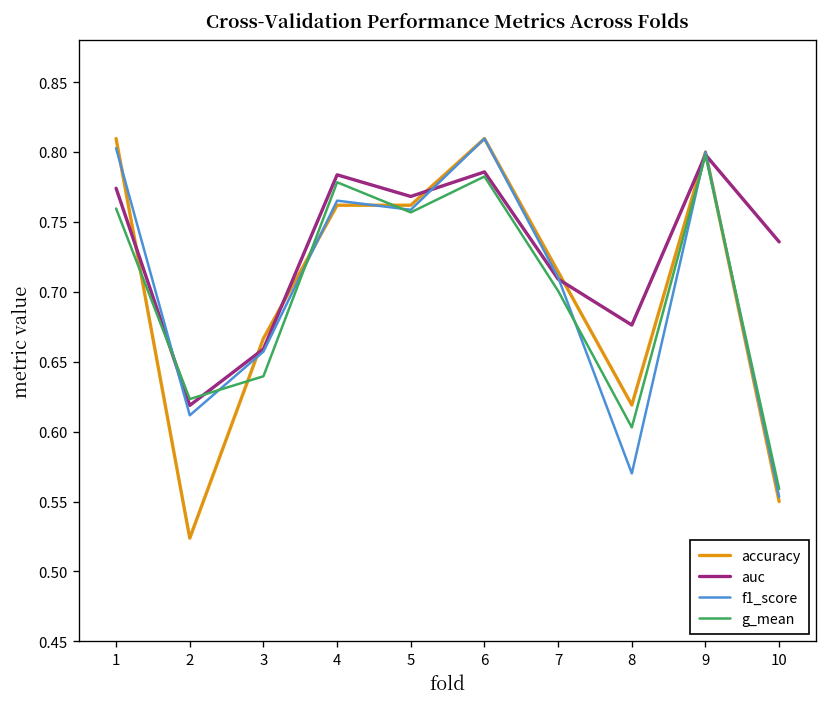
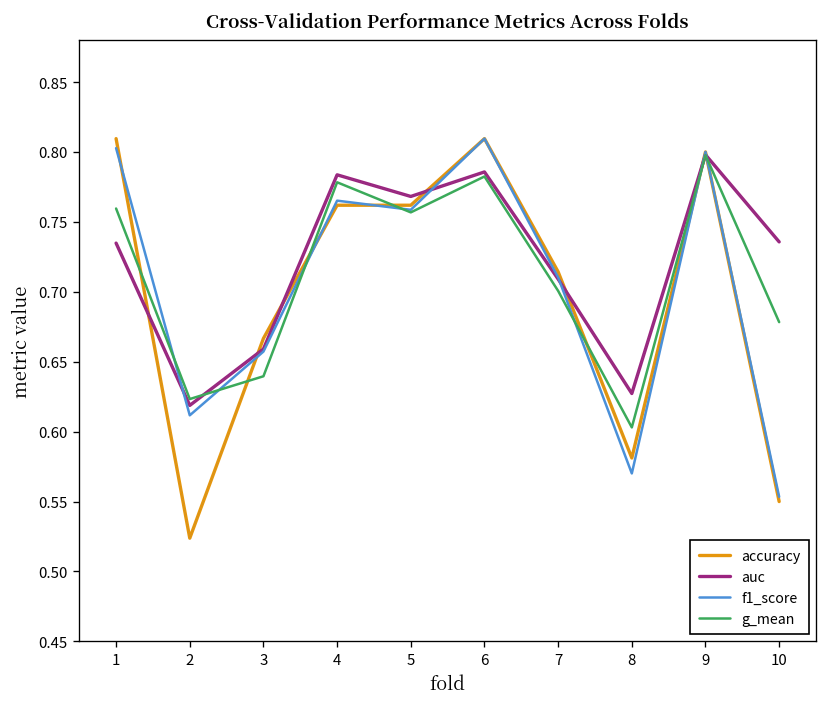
  {
    "accuracy": {
-     "8": 0.619
+     "8": 0.581
    },
    "auc": {
-     "1": 0.774,
-     "8": 0.676
+     "1": 0.735,
+     "8": 0.627
    },
    "f1_score": {
      "1": 0.803,
      "2": 0.612,
      "4": 0.765,
      "8": 0.570,
      "10": 0.553
    },
    "g_mean": {
      "1": 0.760,
      "2": 0.623,
      "3": 0.640,
      "4": 0.778,
      "6": 0.782,
      "7": 0.701,
      "8": 0.603,
-     "10": 0.559
+     "10": 0.678
    }
  }
